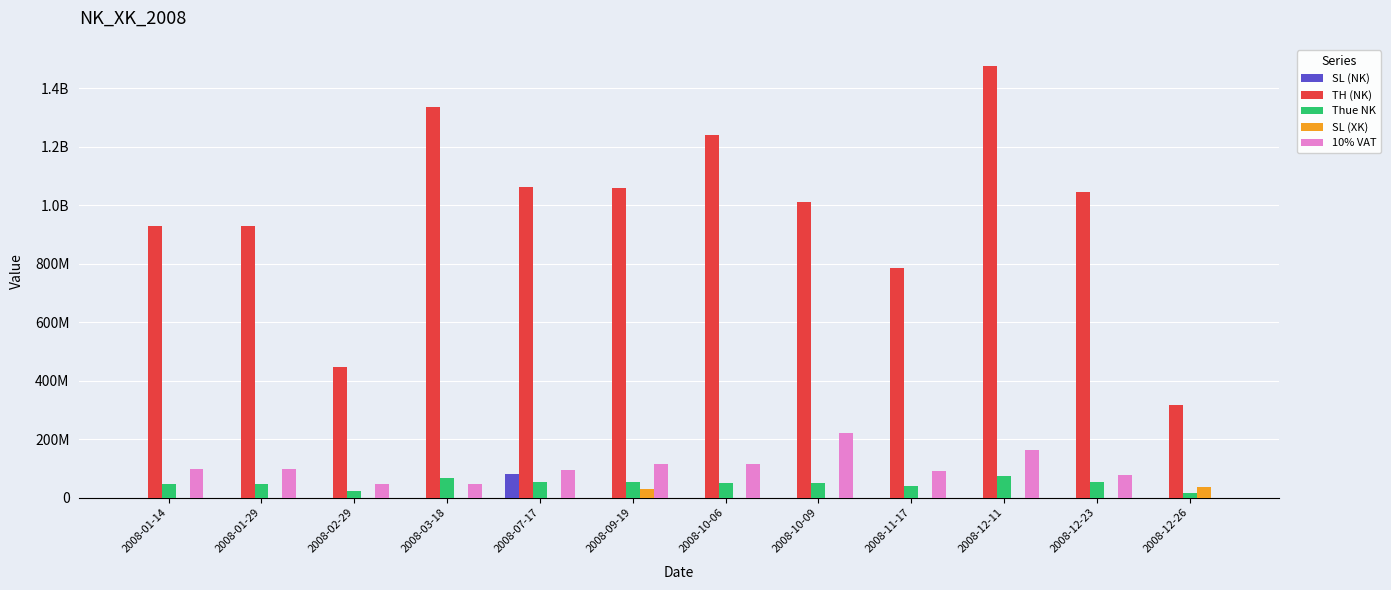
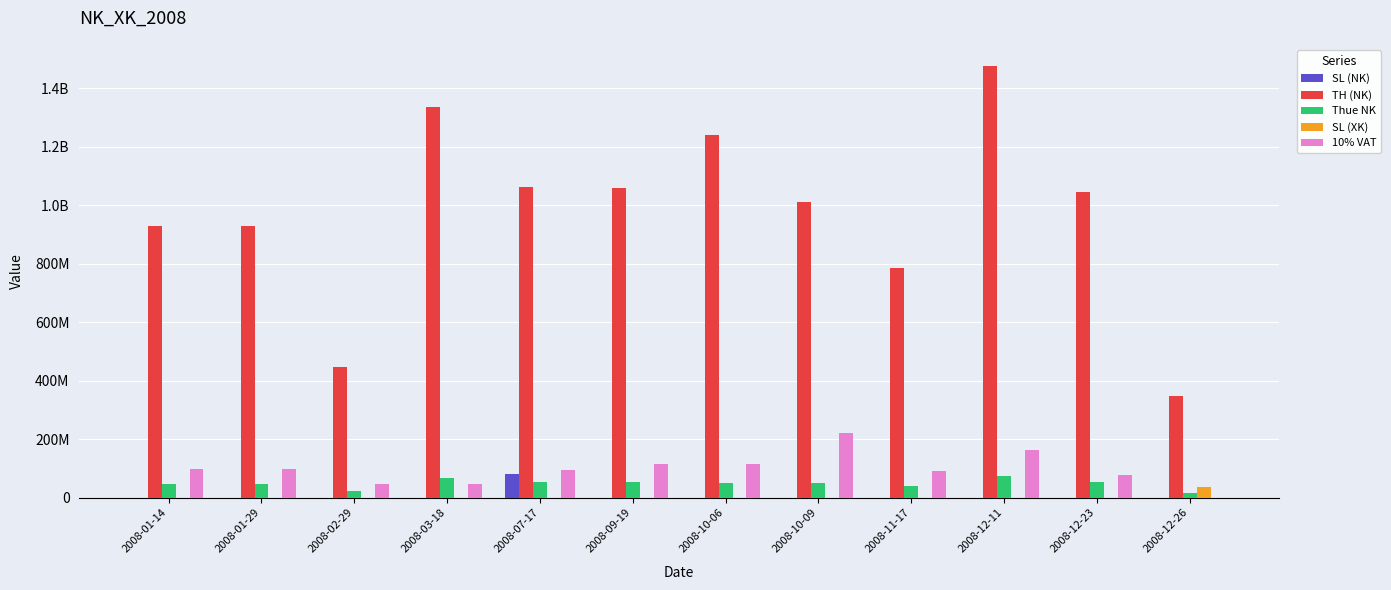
  {
    "SL (NK)": {
      "2008-07-17": 80000000
    },
    "TH (NK)": {
      "2008-01-14": 930000000,
      "2008-01-29": 930000000,
      "2008-02-29": 450000000,
      "2008-03-18": 1340000000,
      "2008-07-17": 1060000000,
      "2008-09-19": 1060000000,
      "2008-10-06": 1240000000,
      "2008-10-09": 1010000000,
      "2008-11-17": 780000000,
      "2008-12-11": 1470000000,
      "2008-12-23": 1050000000,
-     "2008-12-26": 320000000
+     "2008-12-26": 350000000
    },
    "Thue NK": {
      "2008-01-14": 50000000,
      "2008-01-29": 50000000,
      "2008-02-29": 20000000,
      "2008-03-18": 70000000,
      "2008-07-17": 50000000,
      "2008-09-19": 50000000,
      "2008-10-06": 50000000,
      "2008-10-09": 50000000,
      "2008-11-17": 40000000,
      "2008-12-11": 70000000,
      "2008-12-23": 50000000,
      "2008-12-26": 20000000
    },
    "SL (XK)": {
-     "2008-09-19": 30000000,
+     "2008-09-19": 0,
      "2008-12-26": 30000000
    },
    "10% VAT": {
      "2008-01-14": 100000000,
      "2008-01-29": 100000000,
      "2008-02-29": 50000000,
      "2008-03-18": 50000000,
      "2008-07-17": 90000000,
      "2008-09-19": 110000000,
      "2008-10-06": 120000000,
      "2008-10-09": 220000000,
      "2008-11-17": 90000000,
      "2008-12-11": 160000000,
      "2008-12-23": 80000000,
      "2008-12-26": 0
    }
  }
